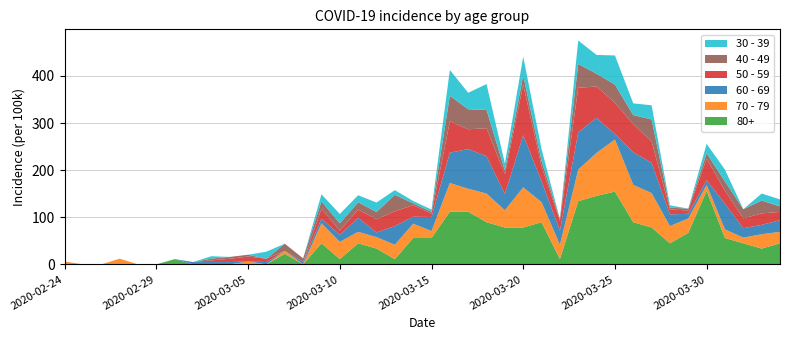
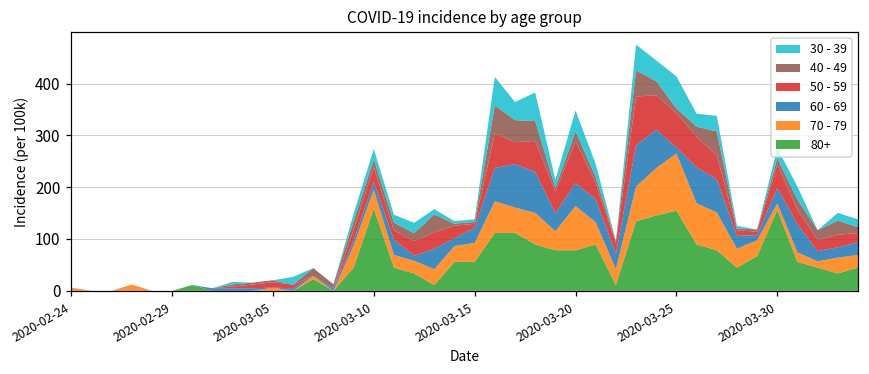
  {
    "80+": {
      "2020-02-24": 0,
      "2020-03-05": 0,
-     "2020-03-10": 10,
+     "2020-03-10": 160,
      "2020-03-15": 60,
      "2020-03-20": 80,
      "2020-03-25": 150,
      "2020-03-30": 160
    },
    "70 - 79": {
      "2020-03-10": 40,
-     "2020-03-15": 10,
+     "2020-03-15": 40,
      "2020-03-20": 90,
      "2020-03-25": 110,
      "2020-03-30": 10
    },
    "60 - 69": {
      "2020-03-10": 10,
      "2020-03-15": 30,
-     "2020-03-20": 110,
+     "2020-03-20": 40,
      "2020-03-25": 10,
-     "2020-03-30": 10
+     "2020-03-30": 30
    },
    "50 - 59": {
-     "2020-03-10": 10,
-     "2020-03-20": 110,
+     "2020-03-10": 30,
+     "2020-03-20": 80,
      "2020-03-25": 70,
      "2020-03-30": 50
    },
    "40 - 49": {
      "2020-03-10": 20,
      "2020-03-20": 20,
-     "2020-03-25": 40,
+     "2020-03-25": 10,
      "2020-03-30": 10
    },
    "30 - 39": {
      "2020-03-10": 20,
      "2020-03-20": 40,
      "2020-03-25": 60,
      "2020-03-30": 20
    }
  }
